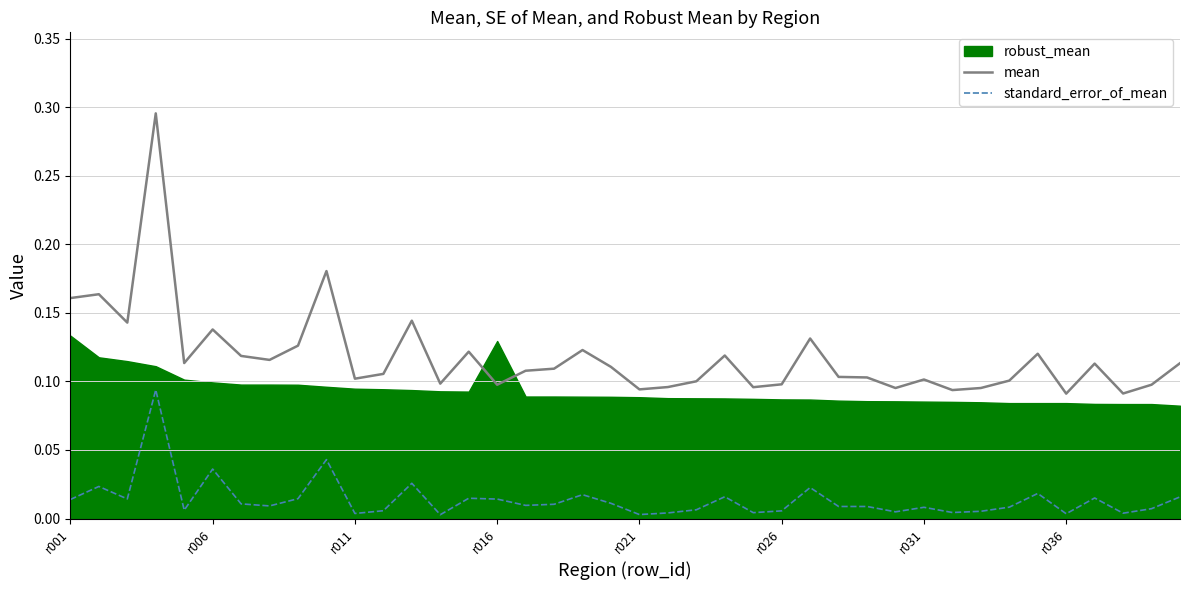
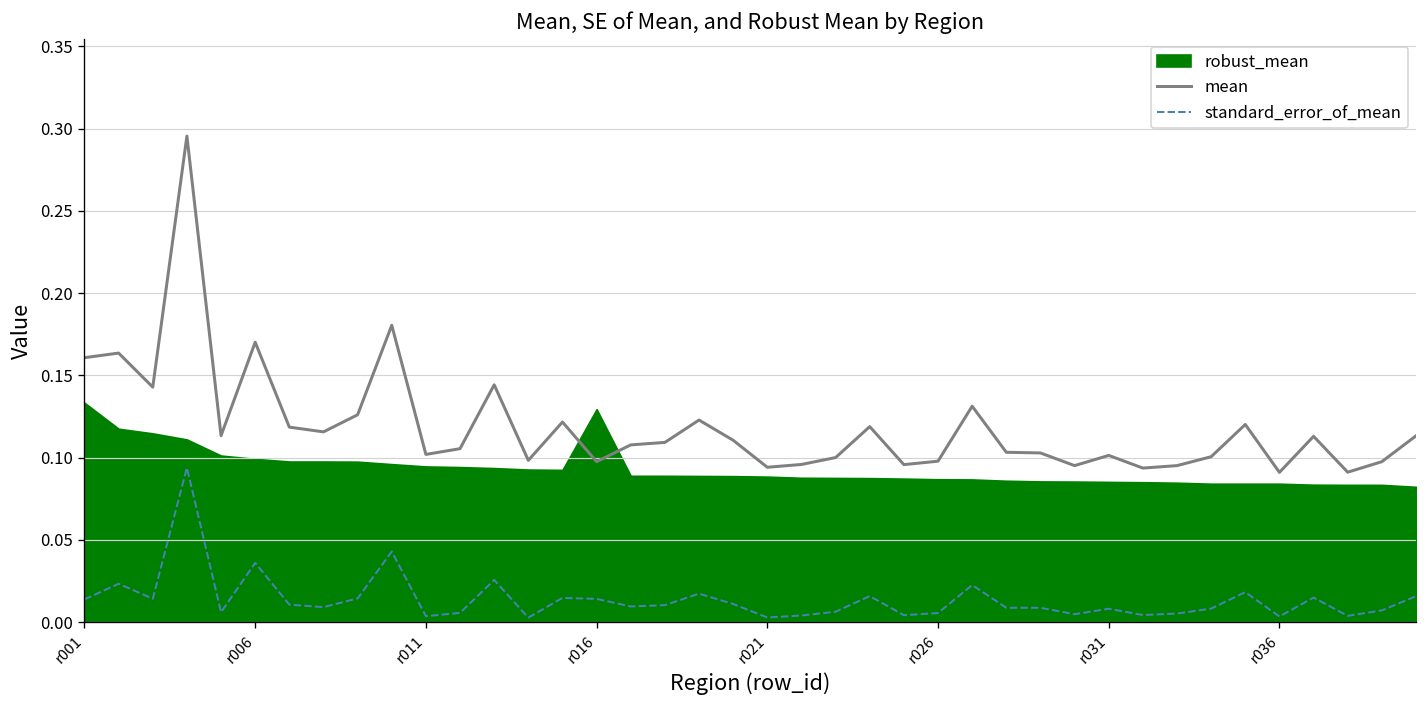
  {
    "mean": {
      "r001": 0.161,
-     "r006": 0.138,
+     "r006": 0.170,
      "r011": 0.102,
      "r016": 0.098,
      "r021": 0.094,
      "r026": 0.098,
      "r031": 0.101,
      "r036": 0.091
    },
    "robust_mean": {
      "r001": 0.133,
      "r006": 0.099,
      "r011": 0.095,
      "r016": 0.130,
      "r021": 0.089,
      "r026": 0.087,
      "r031": 0.085,
      "r036": 0.084
    },
    "standard_error_of_mean": {
      "r001": 0.014,
      "r006": 0.036,
      "r011": 0.004,
      "r016": 0.014,
      "r021": 0.003,
      "r026": 0.006,
      "r031": 0.008,
      "r036": 0.004
    }
  }
